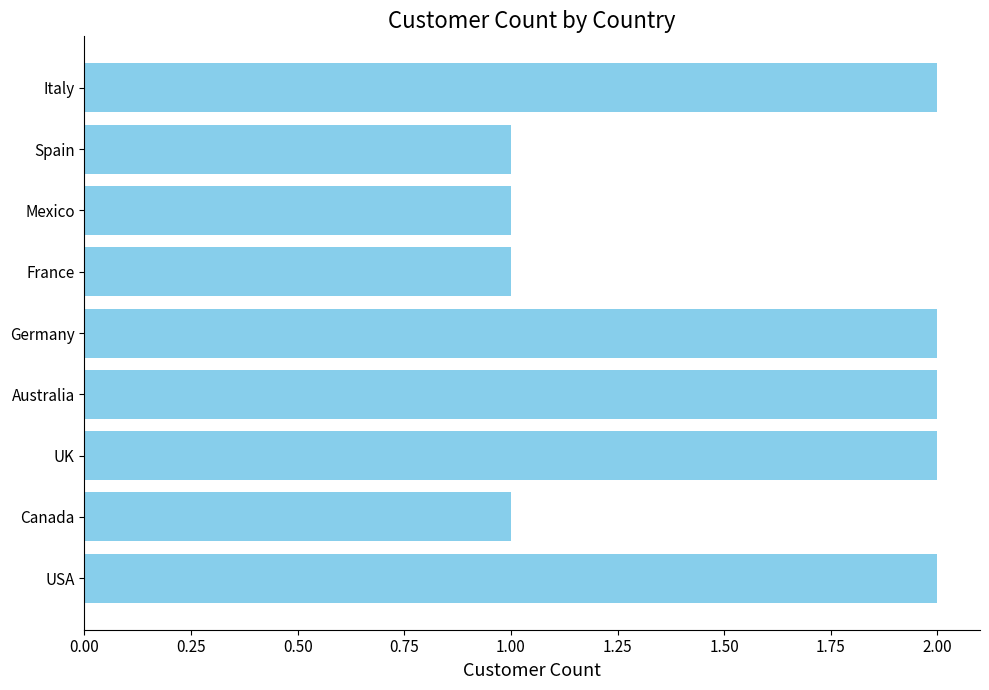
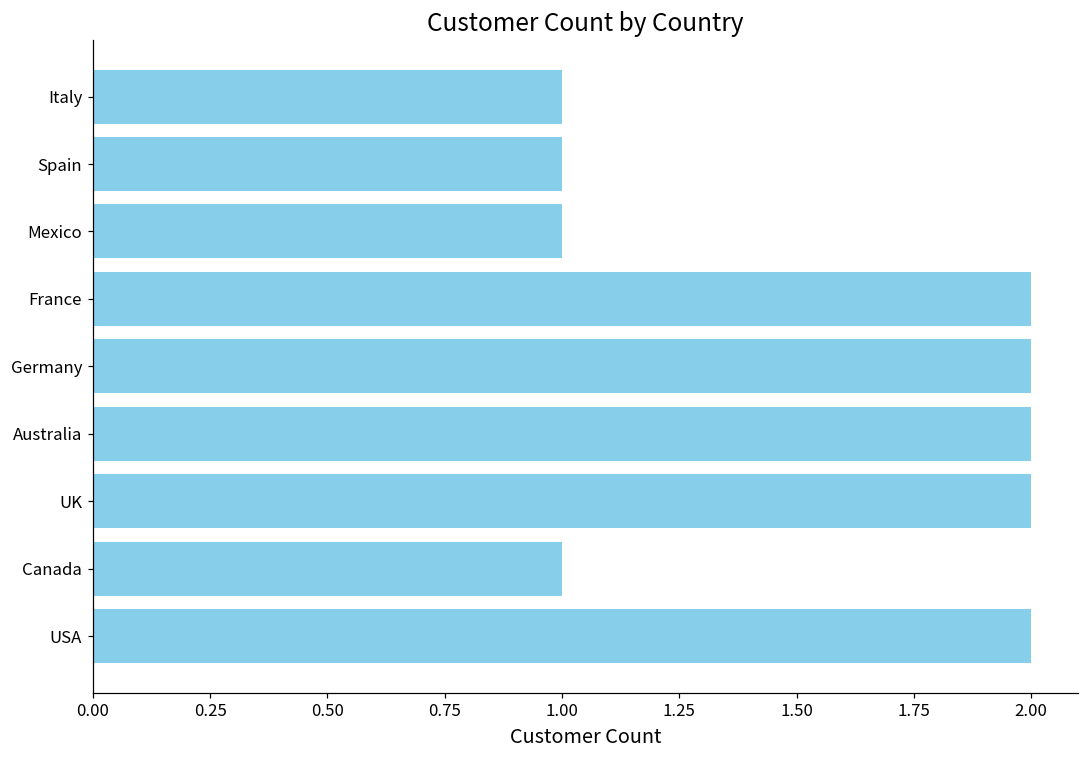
  {
-   "Italy": 2,
+   "Italy": 1,
    "Spain": 1,
    "Mexico": 1,
-   "France": 1,
+   "France": 2,
    "Germany": 2,
    "Australia": 2,
    "UK": 2,
    "Canada": 1,
    "USA": 2
  }
